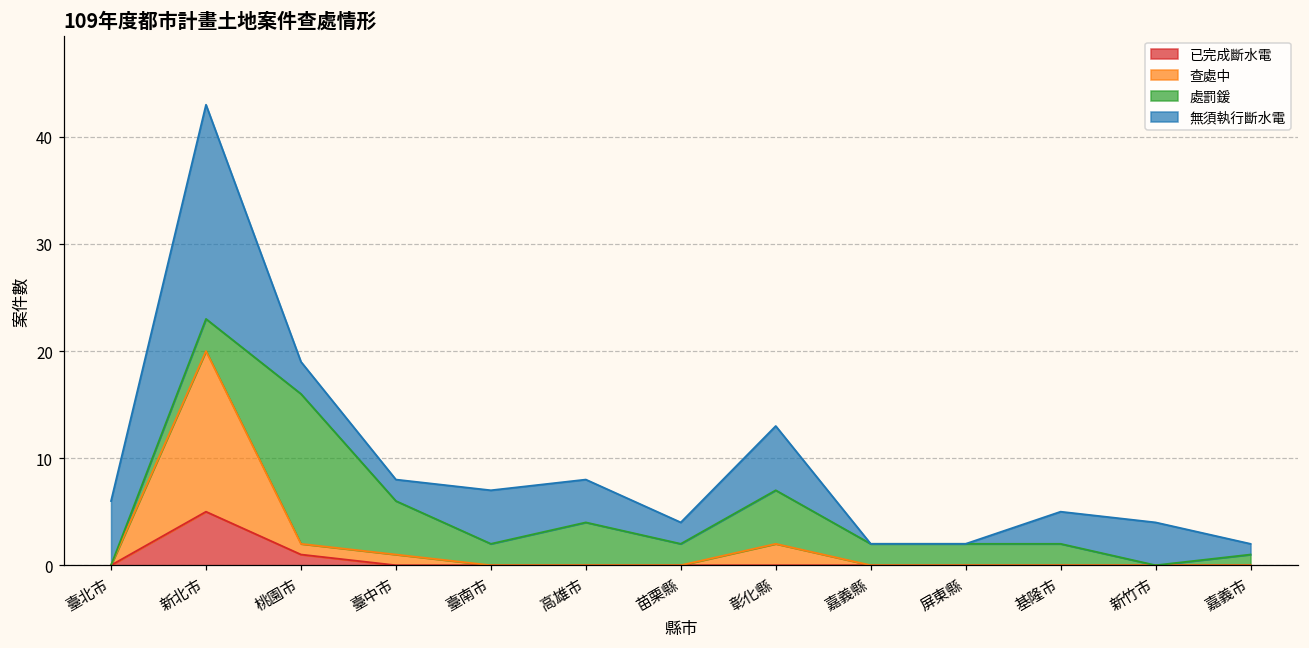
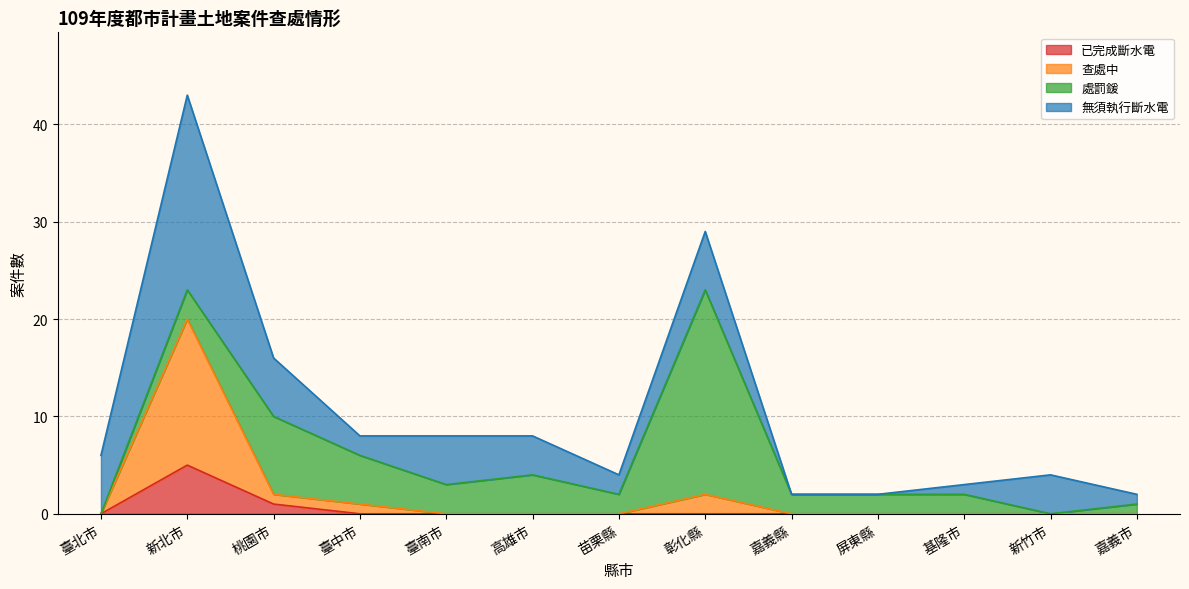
  {
    "已完成斷水電": {
      "新北市": 5,
      "桃園市": 1,
      "臺中市": 0,
      "彰化縣": 0
    },
    "查處中": {
      "新北市": 20,
      "桃園市": 2,
      "臺中市": 1,
      "彰化縣": 2
    },
    "處罰鍰": {
      "新北市": 3,
-     "桃園市": 14,
+     "桃園市": 8,
      "臺中市": 5,
-     "臺南市": 2,
+     "臺南市": 3,
      "高雄市": 4,
      "苗栗縣": 2,
-     "彰化縣": 5,
+     "彰化縣": 21,
      "基隆市": 2,
      "嘉義市": 1
    },
    "無須執行斷水電": {
      "臺北市": 6,
      "新北市": 20,
-     "桃園市": 3,
+     "桃園市": 6,
      "臺中市": 2,
      "臺南市": 5,
      "高雄市": 4,
      "苗栗縣": 2,
      "彰化縣": 6,
-     "基隆市": 3,
+     "基隆市": 1,
      "新竹市": 4,
      "嘉義市": 1
    }
  }
